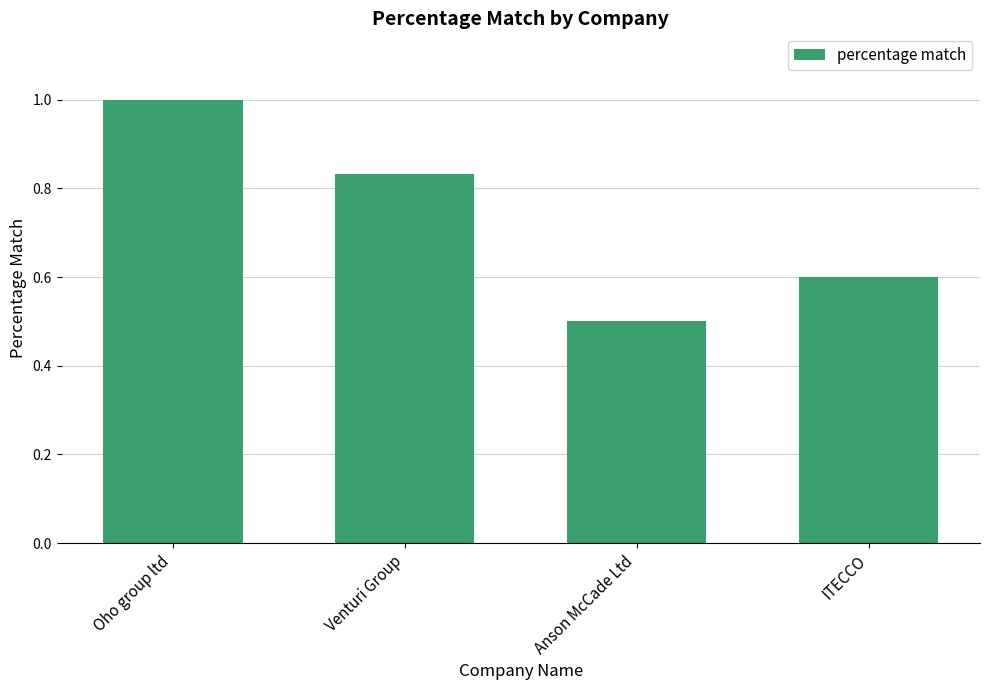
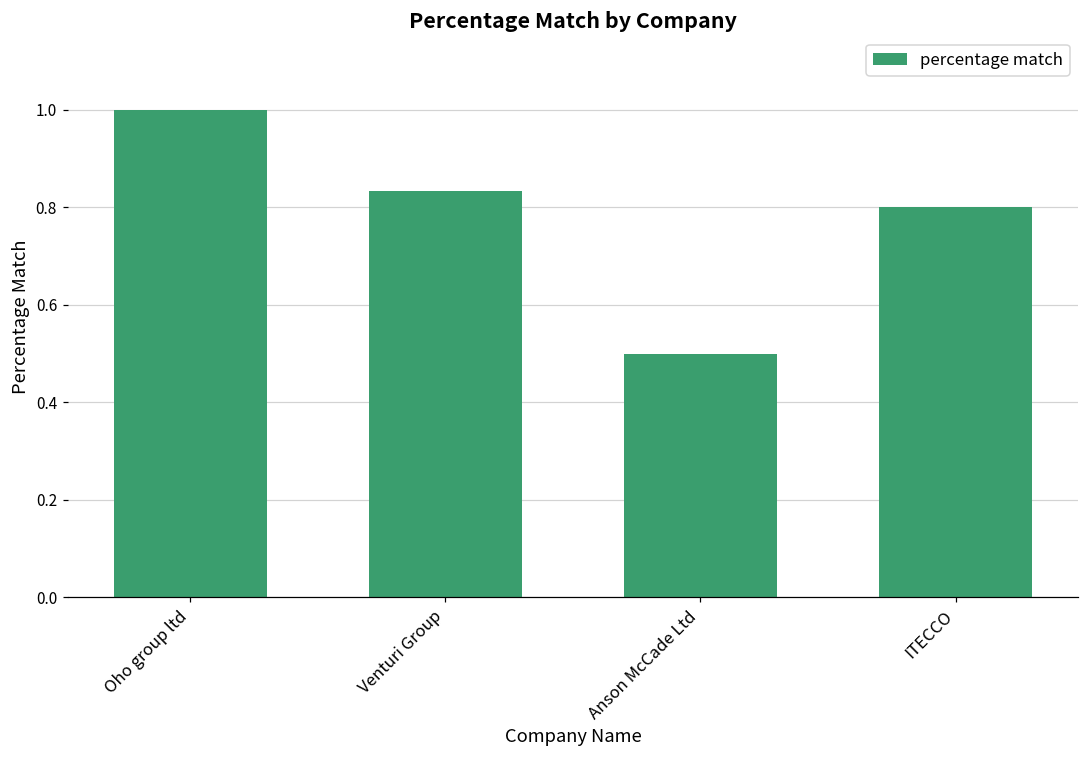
  {
    "Oho group ltd": 1.0,
    "Venturi Group": 0.83,
    "Anson McCade Ltd": 0.5,
-   "ITECCO": 0.6
+   "ITECCO": 0.8
  }
